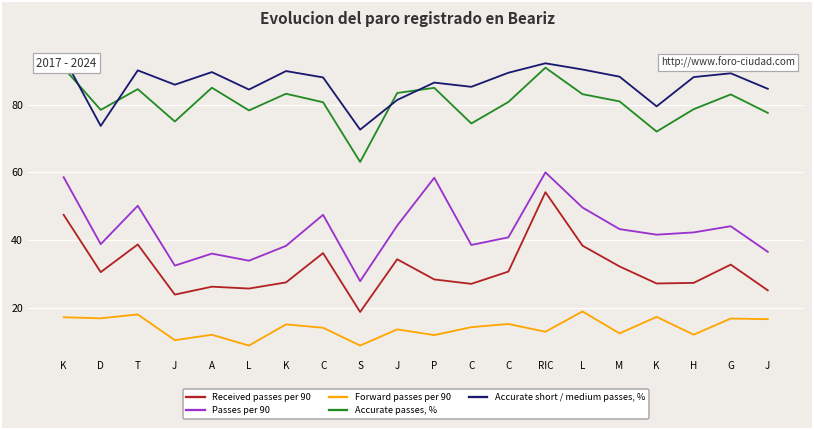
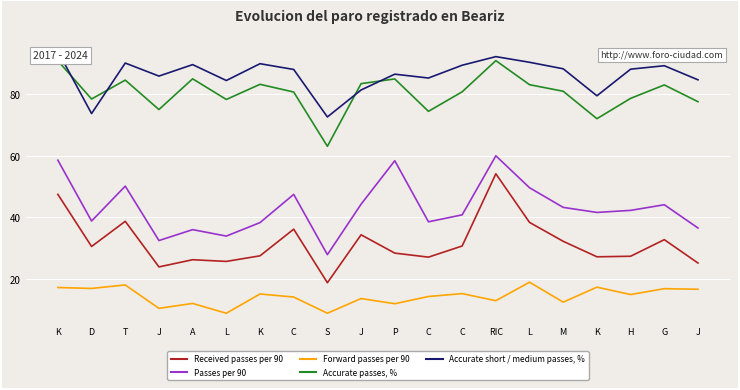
  {
    "Received passes per 90": {
      "D": 30,
      "T": 39,
      "A": 26,
      "S": 19,
      "P": 28,
      "RIC": 54,
      "M": 32,
      "H": 27,
      "G": 33
    },
    "Passes per 90": {
      "D": 39,
      "T": 50,
      "A": 36,
      "S": 28,
      "P": 58,
      "RIC": 60,
      "M": 43,
      "H": 42,
      "G": 44
    },
    "Forward passes per 90": {
      "D": 17,
      "T": 18,
      "A": 12,
      "S": 9,
      "P": 12,
      "RIC": 13,
      "M": 12,
-     "H": 12,
+     "H": 15,
      "G": 17
    },
    "Accurate passes, %": {
      "D": 78,
      "T": 85,
      "A": 85,
      "S": 63,
      "P": 85,
      "RIC": 91,
      "M": 81,
      "H": 79,
      "G": 83
    },
    "Accurate short / medium passes, %": {
      "D": 74,
      "T": 90,
      "A": 90,
      "S": 73,
      "P": 87,
      "RIC": 92,
      "M": 88,
      "H": 88,
      "G": 89
    }
  }
